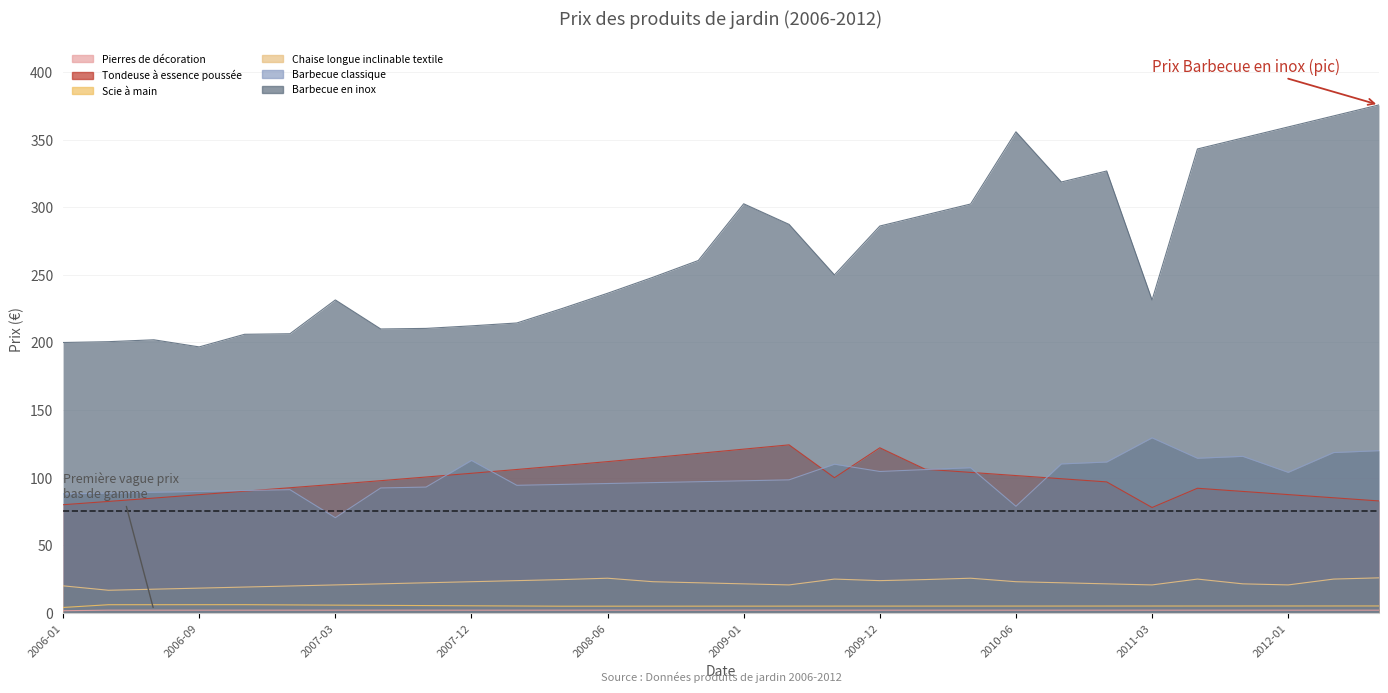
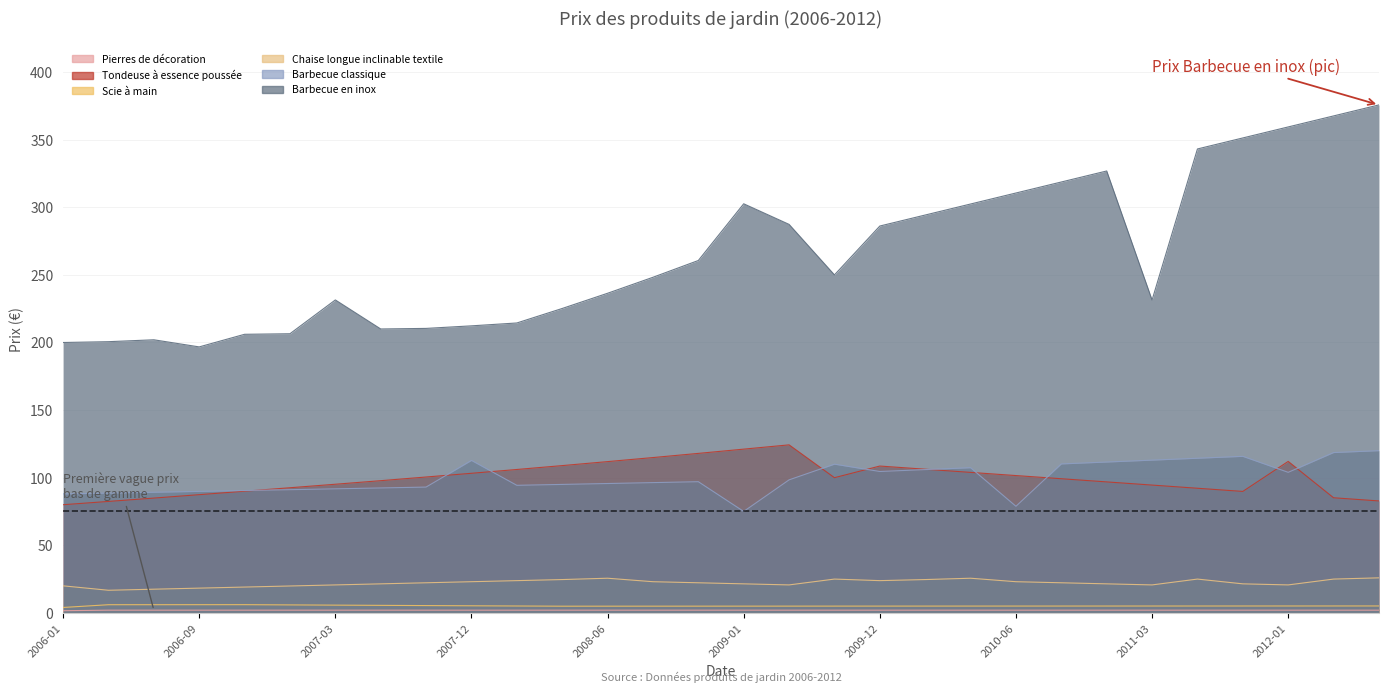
  {
    "Tondeuse à essence poussée": {
      "2006-01": 80,
      "2006-09": 87,
      "2007-03": 95,
      "2007-12": 103,
      "2008-06": 112,
      "2009-01": 121,
-     "2009-12": 122,
+     "2009-12": 109,
      "2010-06": 102,
-     "2011-03": 78,
-     "2012-01": 87
+     "2011-03": 95,
+     "2012-01": 112
    },
    "Barbecue classique": {
      "2006-01": 88,
      "2006-09": 90,
-     "2007-03": 70,
+     "2007-03": 92,
      "2007-12": 113,
      "2008-06": 96,
-     "2009-01": 98,
+     "2009-01": 75,
      "2009-12": 105,
      "2010-06": 79,
-     "2011-03": 129,
+     "2011-03": 113,
      "2012-01": 104
    },
    "Barbecue en inox": {
      "2006-01": 200,
      "2006-09": 197,
      "2007-03": 231,
      "2007-12": 212,
      "2008-06": 236,
      "2009-01": 303,
      "2009-12": 286,
-     "2010-06": 356,
+     "2010-06": 311,
      "2011-03": 231,
      "2012-01": 359
    }
  }
